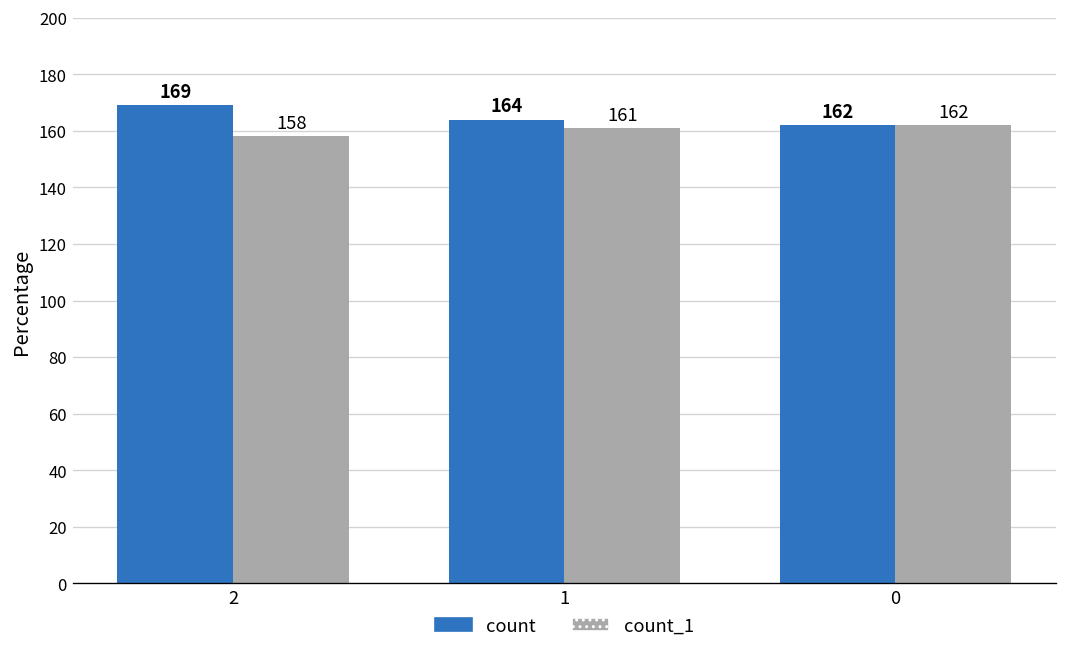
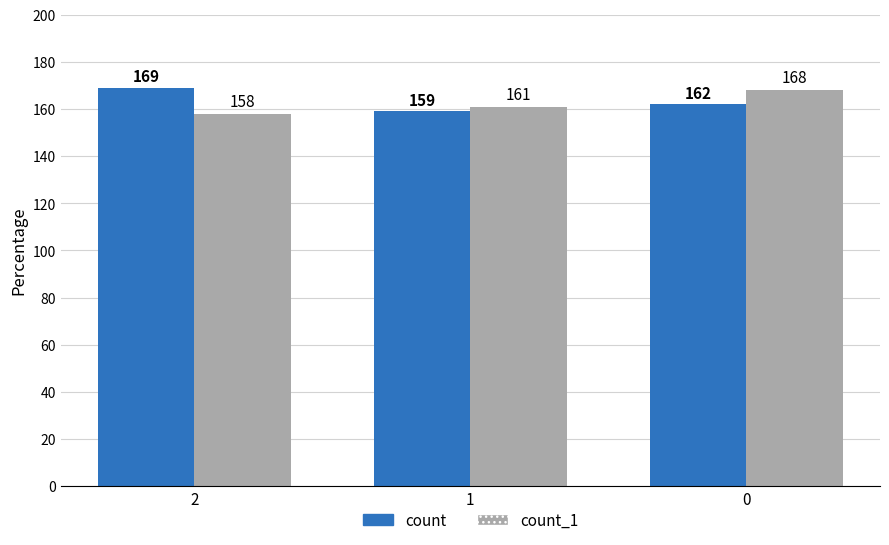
  {
    "count": {
      "2": 169,
-     "1": 164,
+     "1": 159,
      "0": 162
    },
    "count_1": {
      "2": 158,
      "1": 161,
-     "0": 162
+     "0": 168
    }
  }
